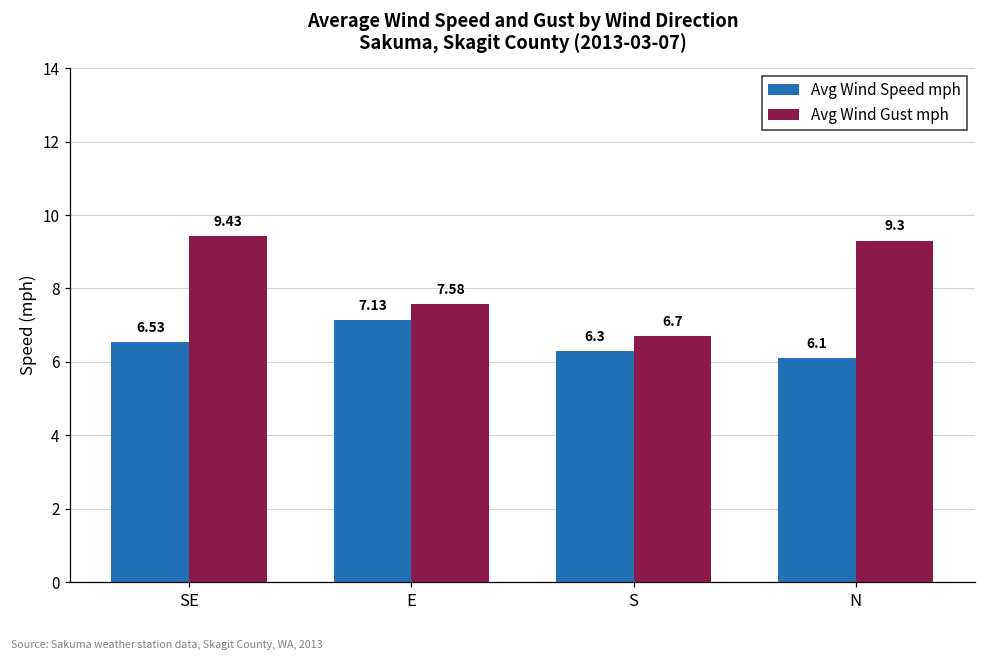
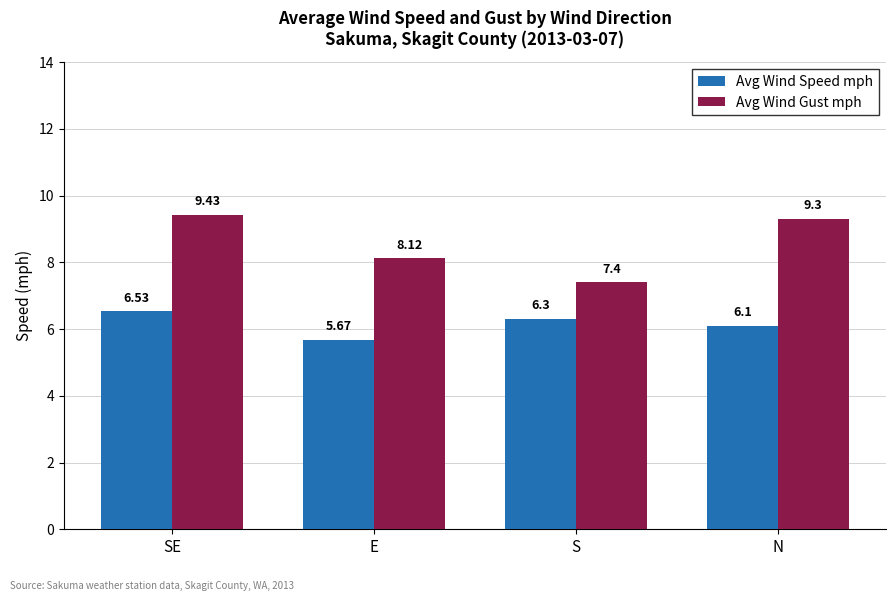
  {
    "Avg Wind Speed mph": {
      "SE": 6.53,
-     "E": 7.13,
+     "E": 5.67,
      "S": 6.3,
      "N": 6.1
    },
    "Avg Wind Gust mph": {
      "SE": 9.43,
-     "E": 7.58,
-     "S": 6.7,
+     "E": 8.12,
+     "S": 7.4,
      "N": 9.3
    }
  }
